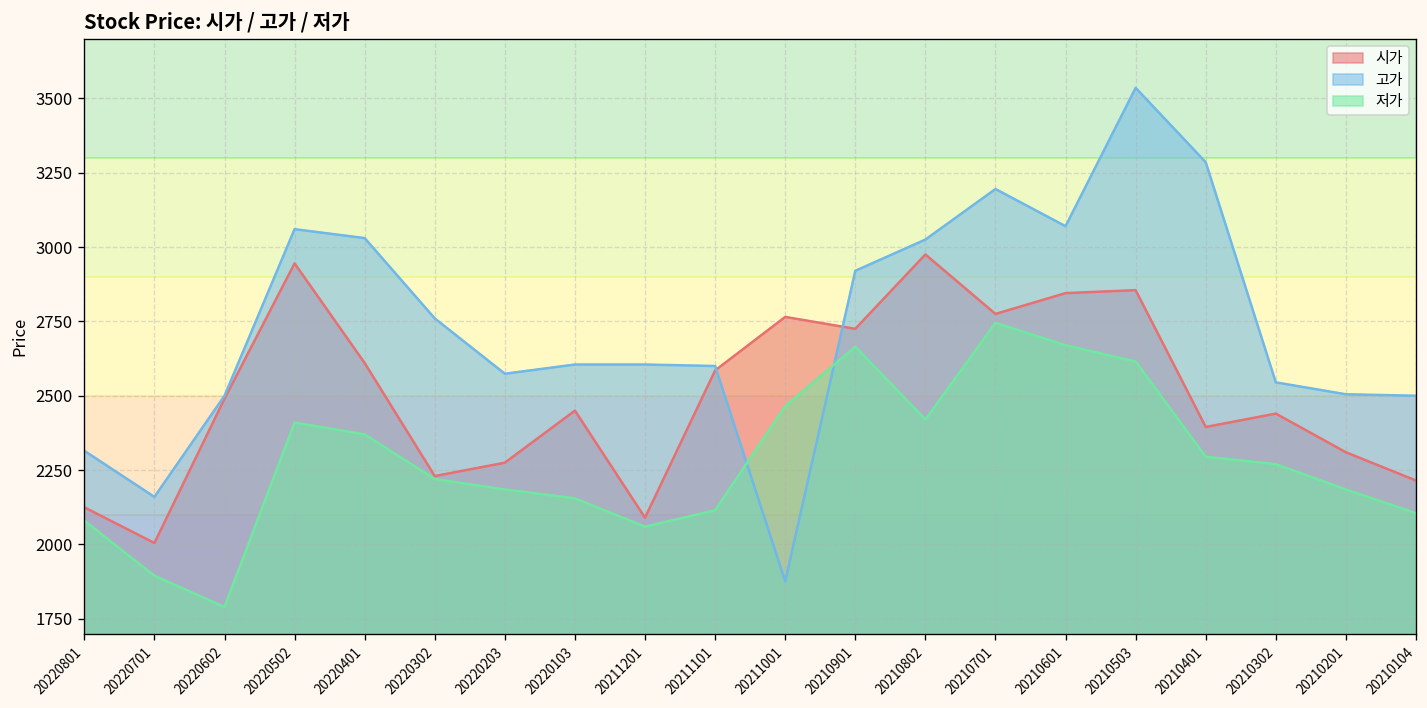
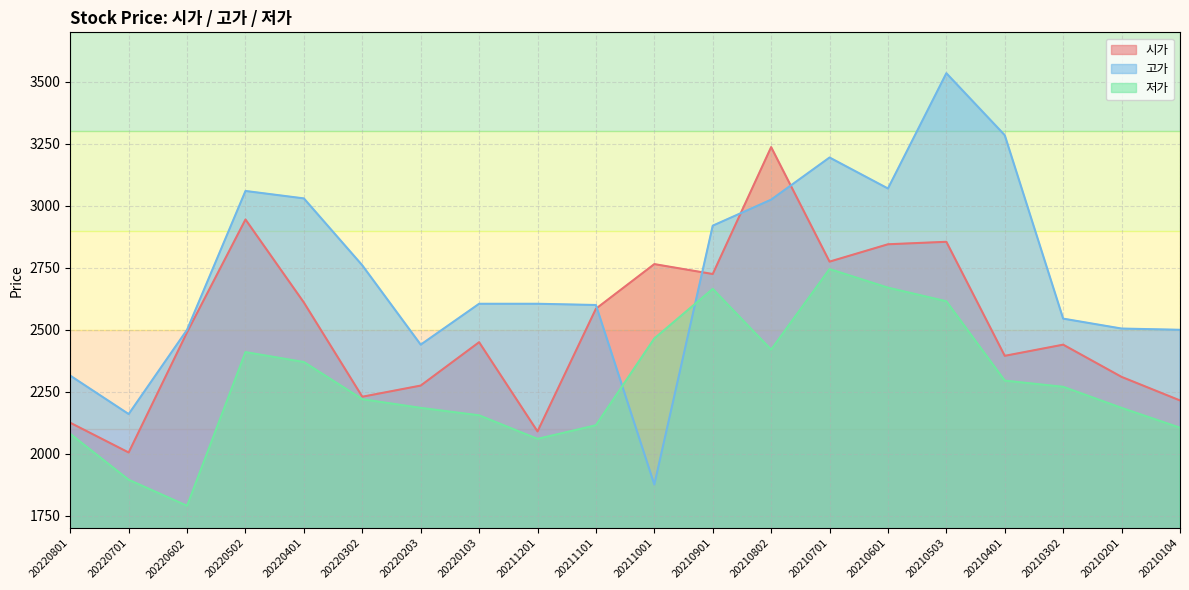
  {
    "시가": {
      "20220801": 2130,
      "20220701": 2010,
      "20220502": 2950,
      "20220401": 2610,
      "20220203": 2280,
      "20220103": 2450,
      "20211201": 2090,
      "20211101": 2590,
      "20211001": 2770,
      "20210901": 2730,
-     "20210802": 2980,
+     "20210802": 3240,
      "20210701": 2780,
      "20210601": 2850,
      "20210503": 2860,
      "20210401": 2400,
      "20210302": 2440,
      "20210201": 2310,
      "20210104": 2220
    },
    "고가": {
      "20220801": 2320,
      "20220701": 2160,
      "20220502": 3060,
      "20220401": 3030,
      "20220302": 2760,
-     "20220203": 2570,
+     "20220203": 2440,
      "20220103": 2610,
      "20211201": 2610,
      "20211101": 2600,
      "20211001": 1880,
      "20210901": 2920,
      "20210802": 3030,
      "20210701": 3200,
      "20210601": 3070,
      "20210503": 3540,
      "20210401": 3290,
      "20210302": 2550,
      "20210201": 2510,
      "20210104": 2500
    },
    "저가": {
      "20220801": 2080,
      "20220701": 1900,
      "20220602": 1790,
      "20220502": 2410,
      "20220401": 2370,
      "20220203": 2190,
      "20220103": 2160,
      "20211201": 2060,
      "20211101": 2120,
      "20211001": 2470,
      "20210901": 2670,
      "20210802": 2420,
      "20210701": 2750,
      "20210601": 2670,
      "20210503": 2620,
      "20210401": 2300,
      "20210302": 2270,
      "20210201": 2190,
      "20210104": 2110
    }
  }
